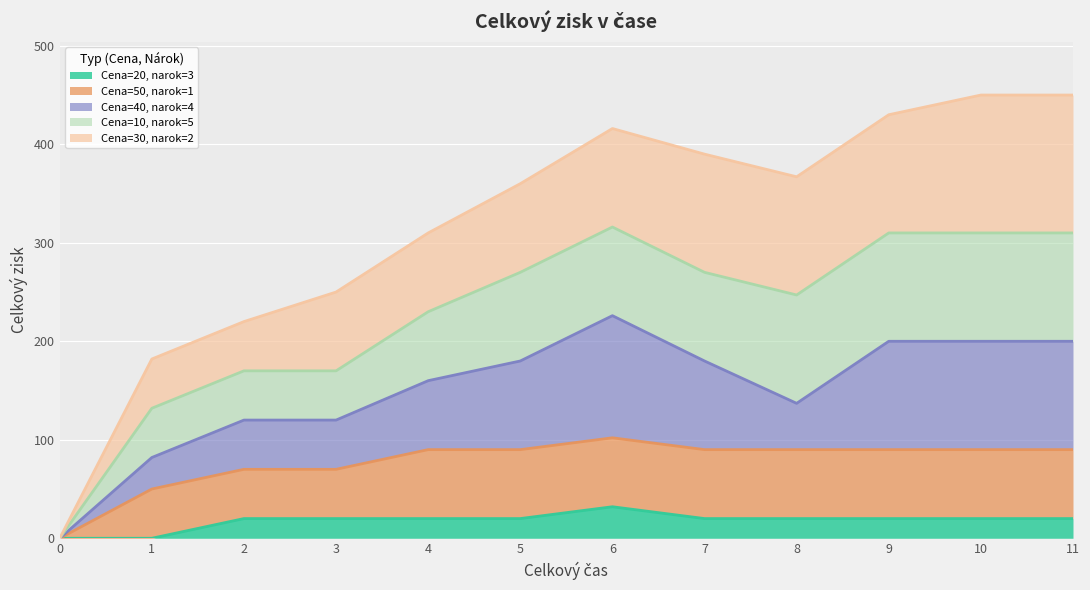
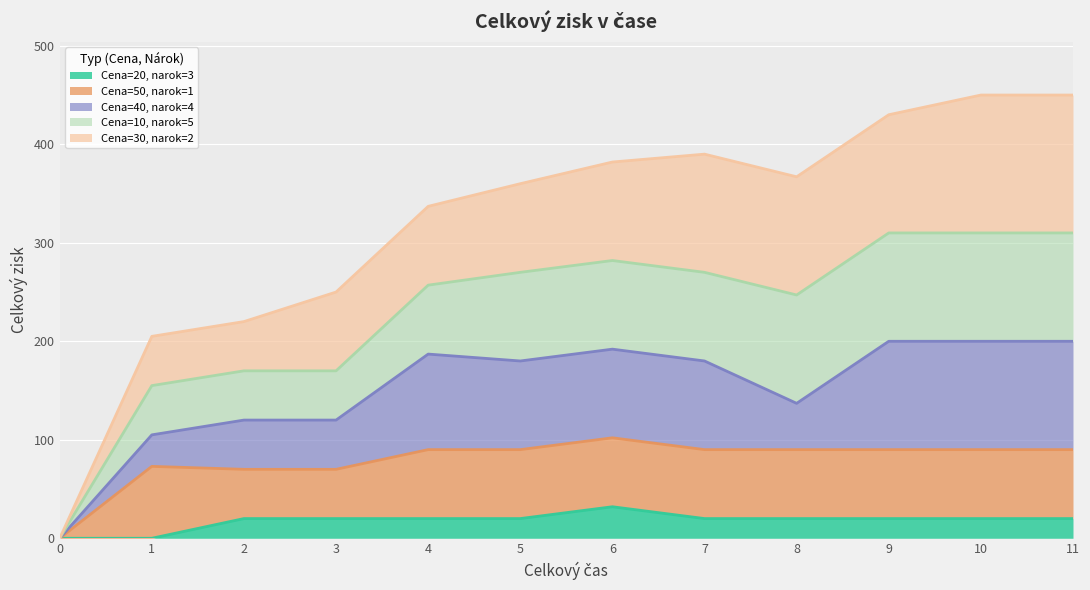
  {
    "Cena=20, narok=3": {
      "1": 0,
      "2": 20,
      "3": 20,
      "4": 20,
      "5": 20,
      "6": 30,
      "7": 20,
      "8": 20,
      "9": 20,
      "10": 20,
      "11": 20
    },
    "Cena=50, narok=1": {
-     "1": 50,
+     "1": 70,
      "2": 50,
      "3": 50,
      "4": 70,
      "5": 70,
      "6": 70,
      "7": 70,
      "8": 70,
      "9": 70,
      "10": 70,
      "11": 70
    },
    "Cena=40, narok=4": {
      "1": 30,
      "2": 50,
      "3": 50,
-     "4": 70,
+     "4": 100,
      "5": 90,
-     "6": 120,
+     "6": 90,
      "7": 90,
      "8": 50,
      "9": 110,
      "10": 110,
      "11": 110
    },
    "Cena=10, narok=5": {
      "1": 50,
      "2": 50,
      "3": 50,
      "4": 70,
      "5": 90,
      "6": 90,
      "7": 90,
      "8": 110,
      "9": 110,
      "10": 110,
      "11": 110
    },
    "Cena=30, narok=2": {
      "1": 50,
      "2": 50,
      "3": 80,
      "4": 80,
      "5": 90,
      "6": 100,
      "7": 120,
      "8": 120,
      "9": 120,
      "10": 140,
      "11": 140
    }
  }
